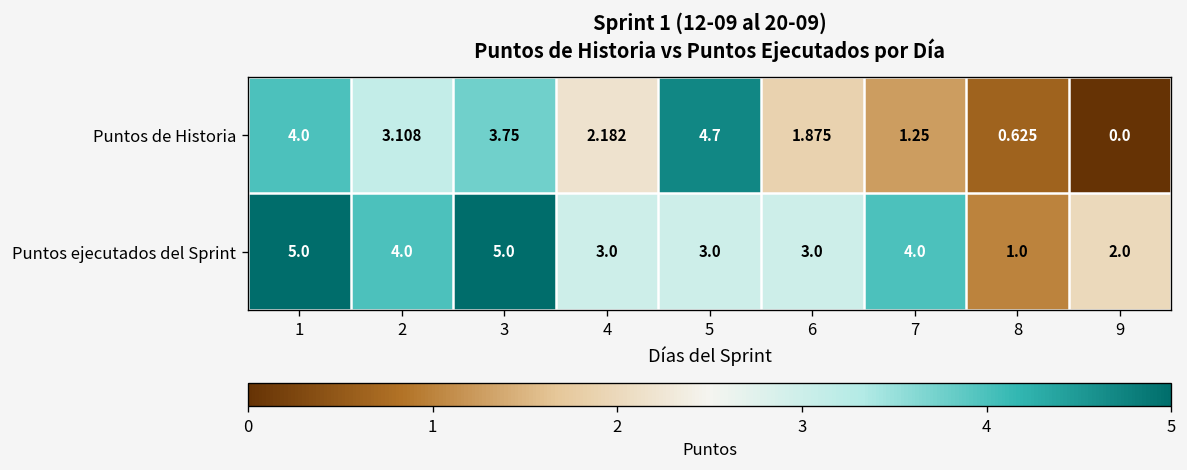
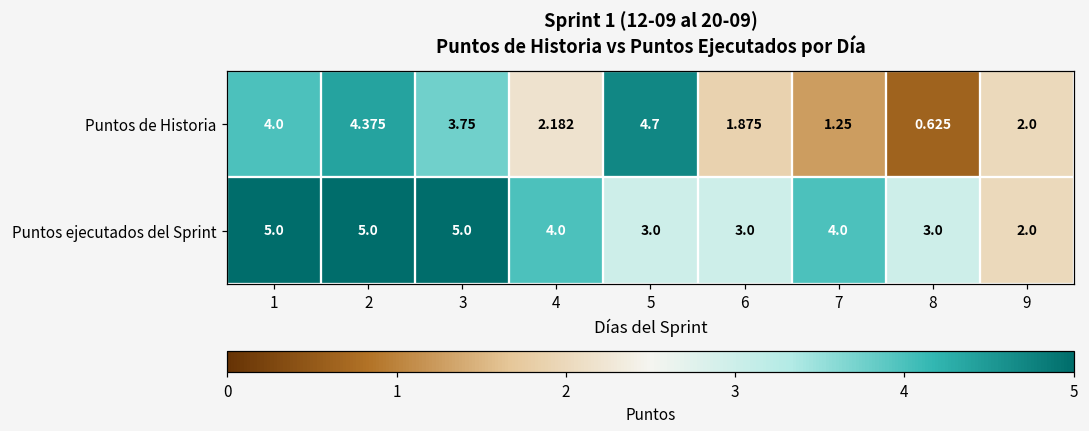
  {
    "Puntos de Historia": {
      "1": 4.0,
-     "2": 3.108,
+     "2": 4.375,
      "3": 3.75,
      "4": 2.182,
      "5": 4.7,
      "6": 1.875,
      "7": 1.25,
      "8": 0.625,
-     "9": 0.0
+     "9": 2.0
    },
    "Puntos ejecutados del Sprint": {
      "1": 5.0,
-     "2": 4.0,
+     "2": 5.0,
      "3": 5.0,
-     "4": 3.0,
+     "4": 4.0,
      "5": 3.0,
      "6": 3.0,
      "7": 4.0,
-     "8": 1.0,
+     "8": 3.0,
      "9": 2.0
    }
  }
